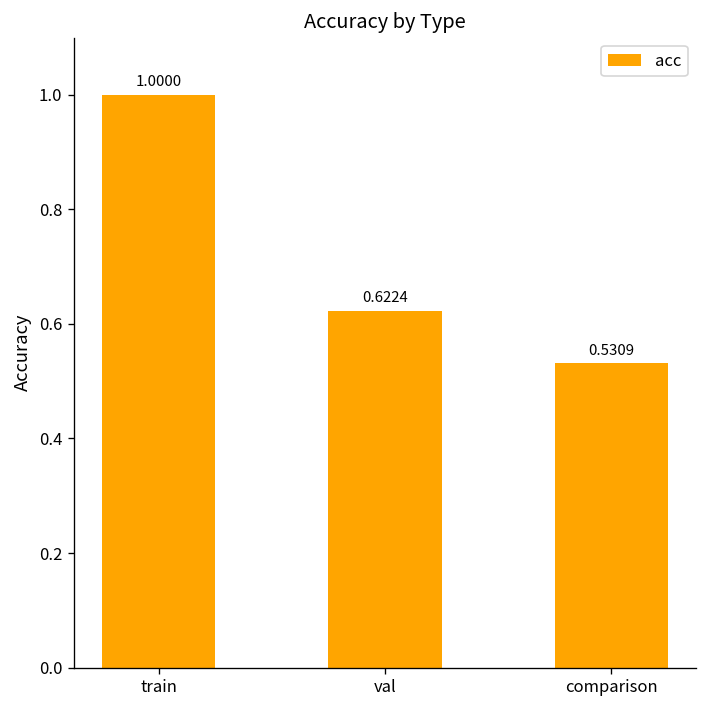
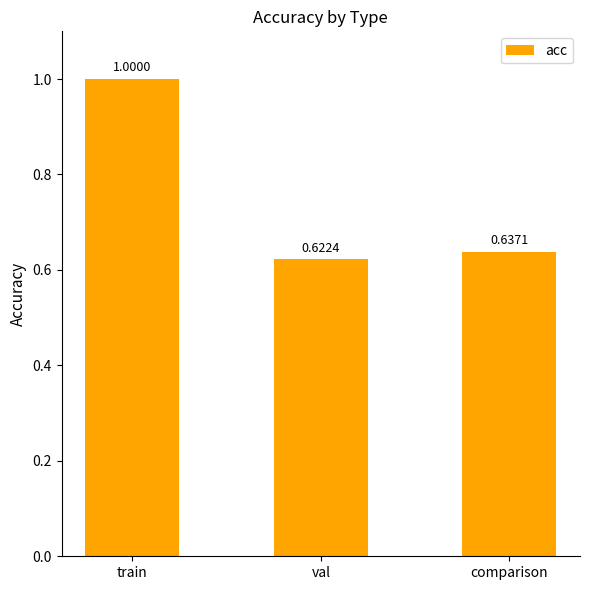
  {
    "train": 1.0000,
    "val": 0.6224,
-   "comparison": 0.5309
+   "comparison": 0.6371
  }
